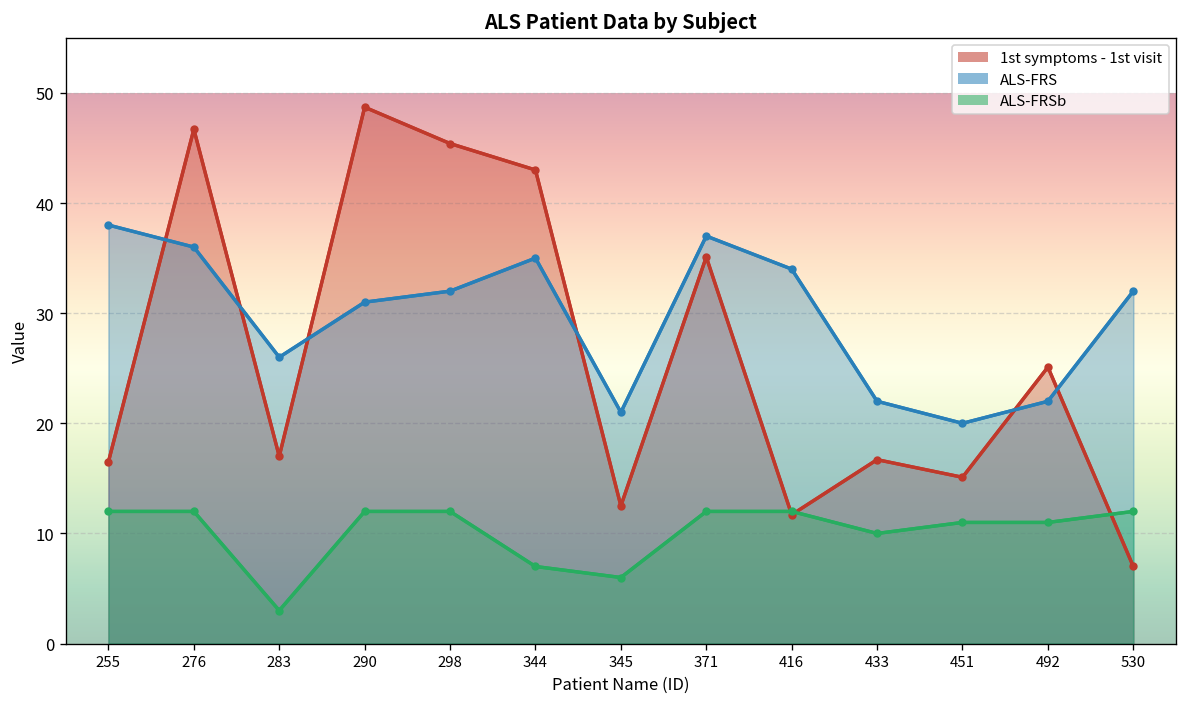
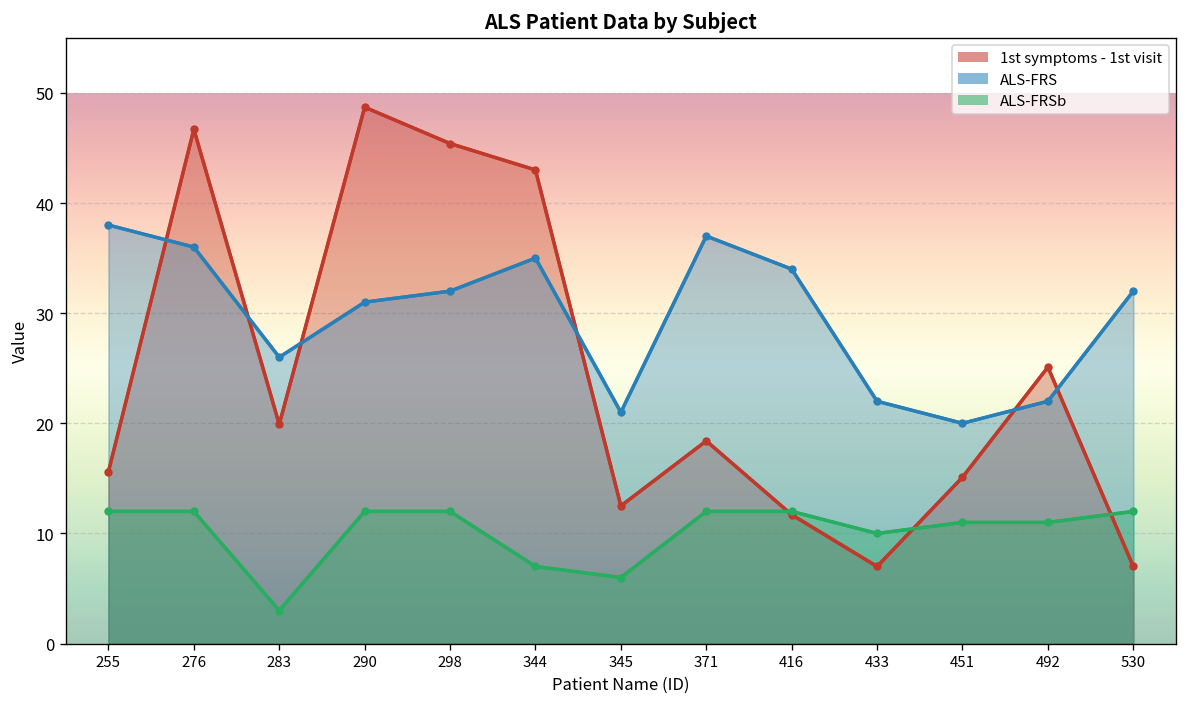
  {
    "1st symptoms - 1st visit": {
-     "255": 17,
+     "255": 16,
      "276": 47,
-     "283": 17,
+     "283": 20,
      "290": 49,
      "298": 45,
      "344": 43,
      "345": 13,
-     "371": 35,
+     "371": 18,
      "416": 12,
-     "433": 17,
+     "433": 7,
      "451": 15,
      "492": 25,
      "530": 7
    }
  }
